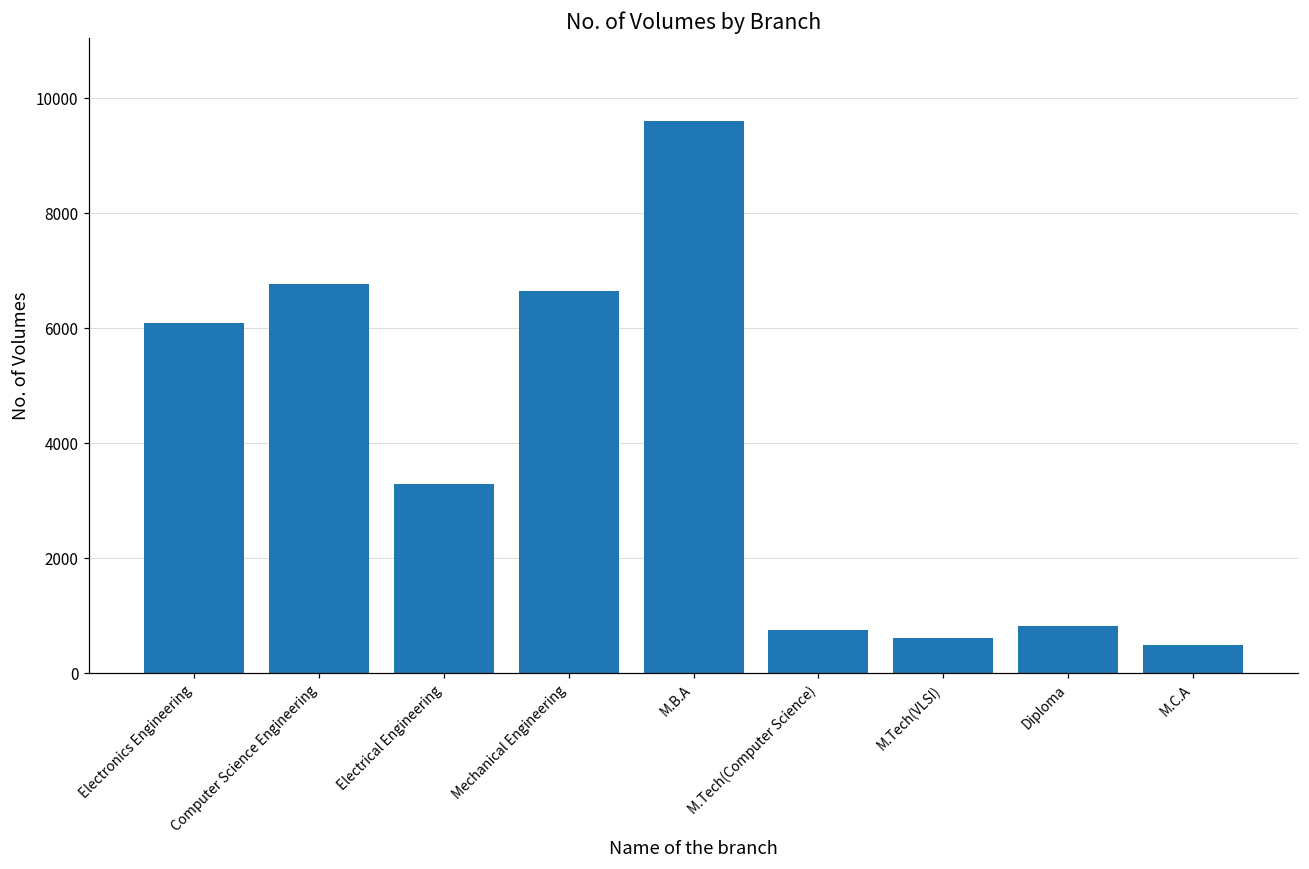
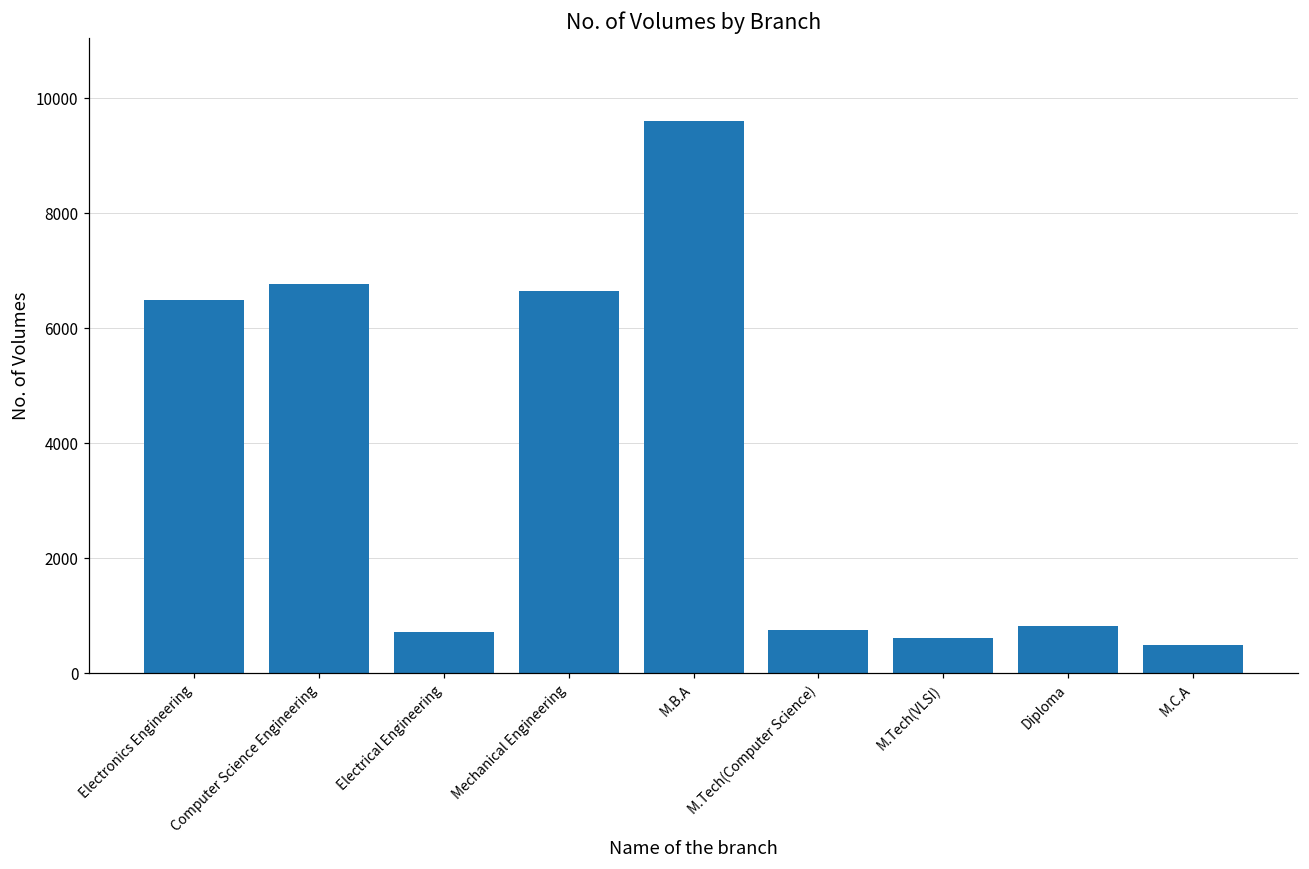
  {
-   "Electronics Engineering": 6100,
+   "Electronics Engineering": 6500,
    "Computer Science Engineering": 6800,
-   "Electrical Engineering": 3300,
+   "Electrical Engineering": 700,
    "Mechanical Engineering": 6600,
    "M.B.A": 9600,
    "M.Tech(Computer Science)": 800,
    "M.Tech(VLSI)": 600,
    "Diploma": 800,
    "M.C.A": 500
  }
